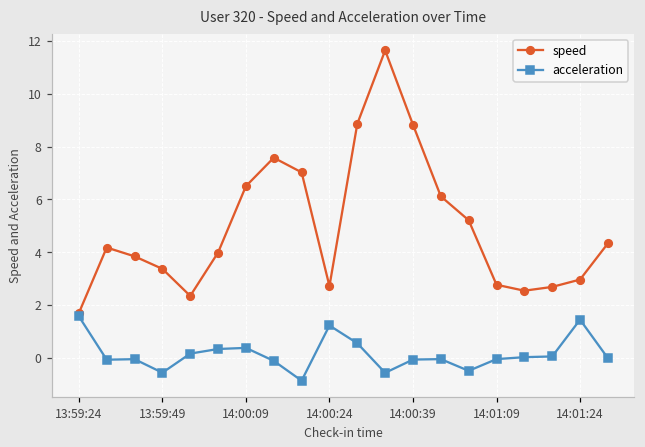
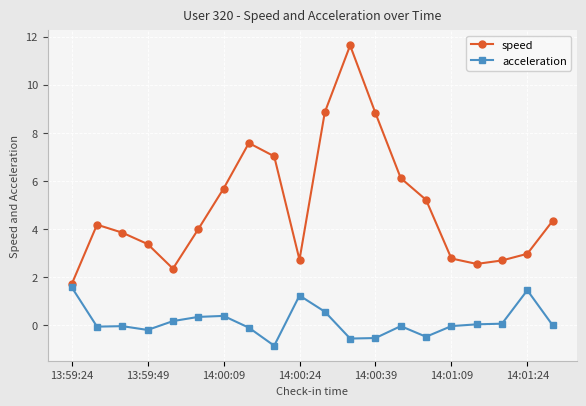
  {
    "speed": {
      "13:59:24": 1.7,
      "13:59:49": 3.4,
-     "14:00:09": 6.5,
+     "14:00:09": 5.7,
      "14:00:24": 2.7,
      "14:00:39": 8.8,
      "14:01:09": 2.8,
      "14:01:24": 3.0
    },
    "acceleration": {
      "13:59:24": 1.6,
-     "13:59:49": -0.6,
+     "13:59:49": -0.2,
      "14:00:09": 0.4,
      "14:00:24": 1.2,
-     "14:00:39": -0.1,
+     "14:00:39": -0.5,
      "14:01:09": 0.0,
      "14:01:24": 1.4
    }
  }
